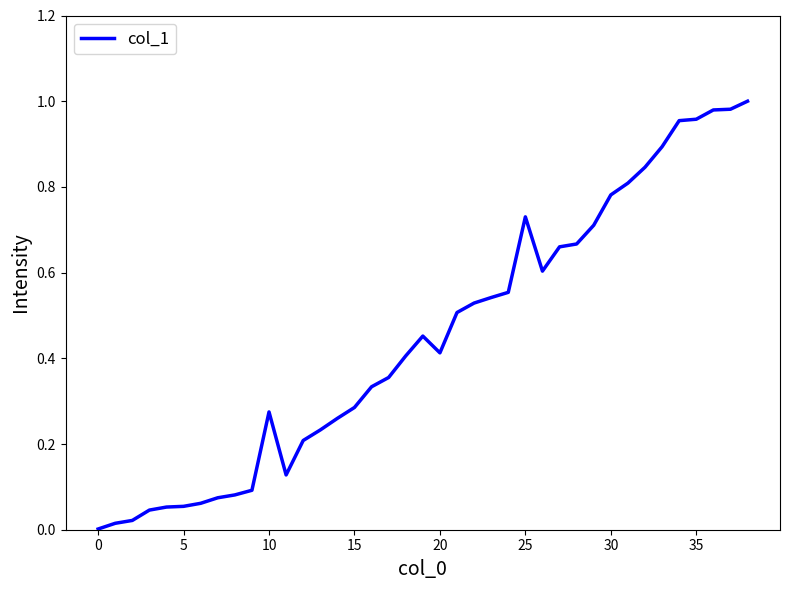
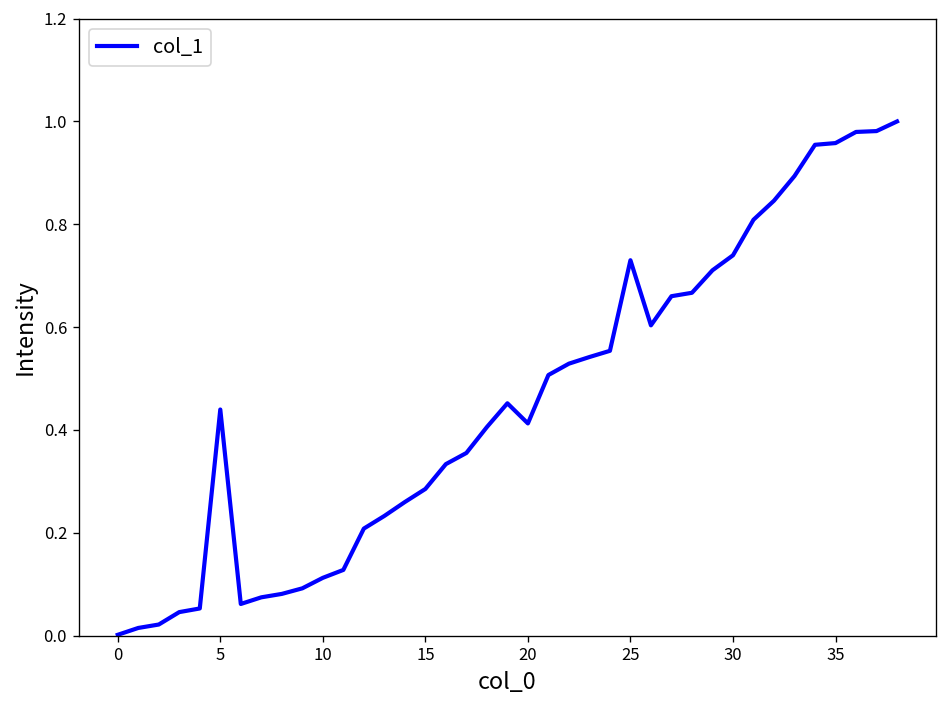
  {
    "0": 0.00,
-   "5": 0.05,
-   "10": 0.27,
+   "5": 0.44,
+   "10": 0.11,
    "15": 0.29,
    "20": 0.41,
    "25": 0.73,
-   "30": 0.78,
+   "30": 0.74,
    "35": 0.96
  }
